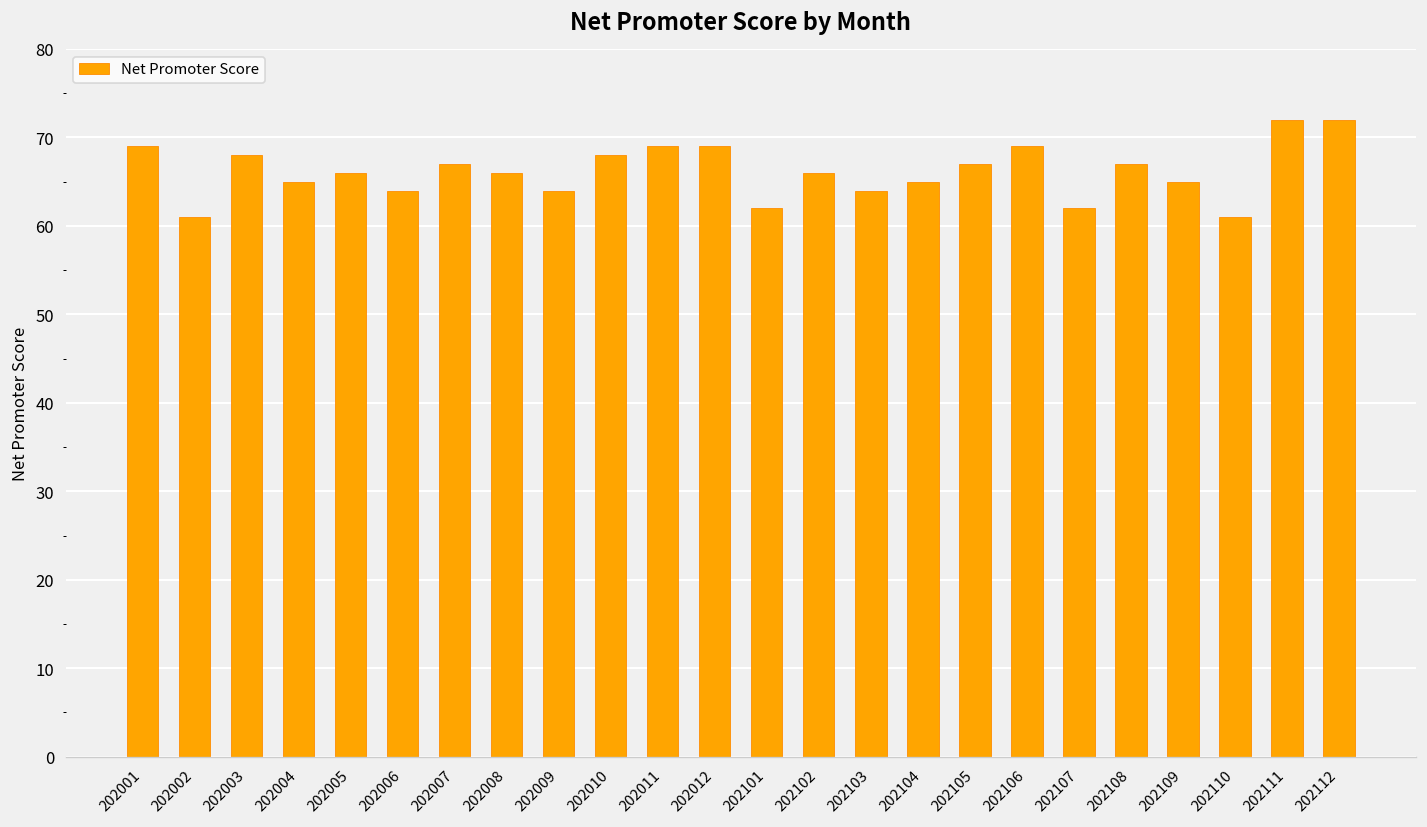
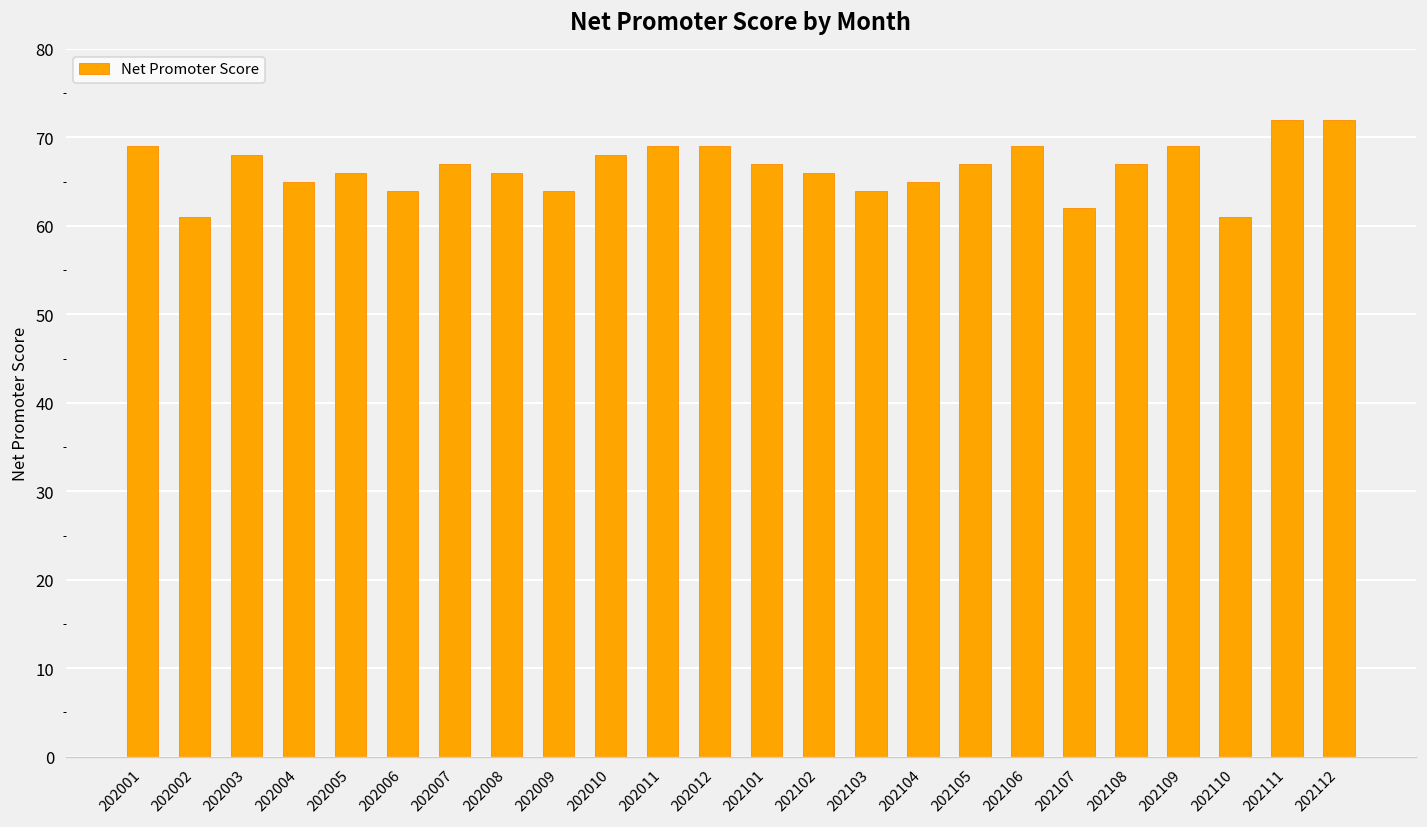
  {
    "202001": 69,
    "202002": 61,
    "202003": 68,
    "202004": 65,
    "202005": 66,
    "202006": 64,
    "202007": 67,
    "202008": 66,
    "202009": 64,
    "202010": 68,
    "202011": 69,
    "202012": 69,
-   "202101": 62,
+   "202101": 67,
    "202102": 66,
    "202103": 64,
    "202104": 65,
    "202105": 67,
    "202106": 69,
    "202107": 62,
    "202108": 67,
-   "202109": 65,
+   "202109": 69,
    "202110": 61,
    "202111": 72,
    "202112": 72
  }
